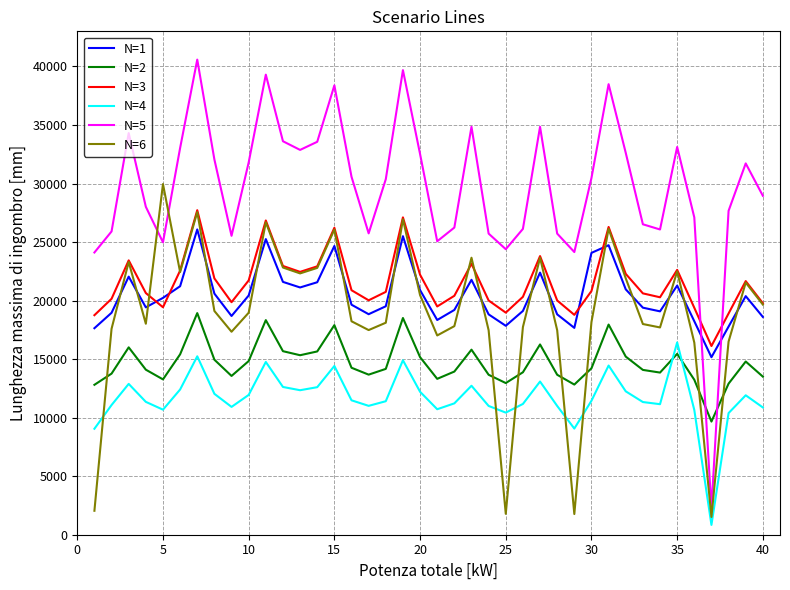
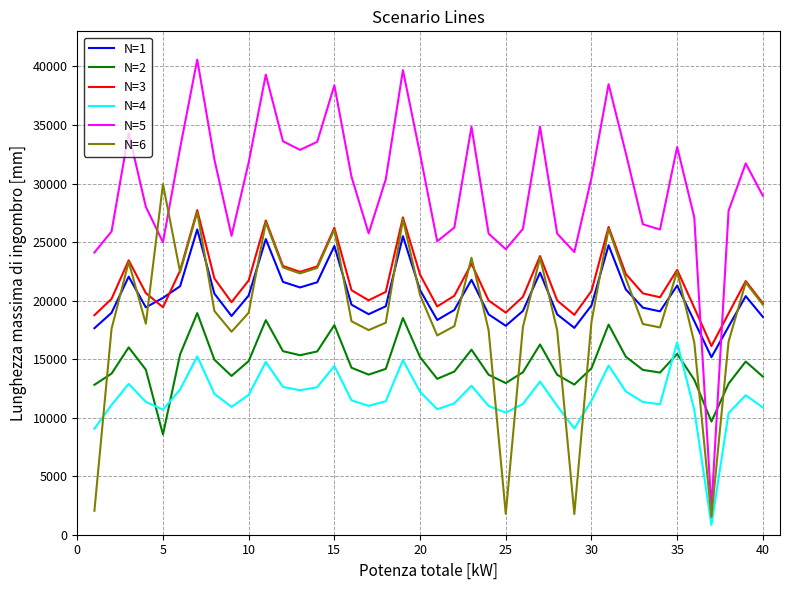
  {
    "N=1": {
      "5": 20200,
      "10": 20400,
      "15": 24700,
      "20": 20900,
      "25": 17800,
-     "30": 24100,
+     "30": 19600,
      "35": 21300,
      "40": 18600
    },
    "N=2": {
-     "5": 13300,
+     "5": 8600,
      "10": 14800,
      "15": 17900,
      "20": 15200,
      "25": 13000,
      "30": 14200,
      "35": 15400,
      "40": 13500
    },
    "N=3": {
      "5": 19400,
      "10": 21700,
      "20": 22200,
      "25": 19000,
      "30": 20800
    },
    "N=4": {
      "5": 10700,
      "10": 11900,
      "15": 14400,
      "20": 12200,
      "25": 10400,
      "30": 11400,
      "35": 16400,
      "40": 10900
    },
    "N=5": {
      "5": 25000,
      "10": 31800,
      "15": 38400,
      "20": 32500,
      "25": 24400,
      "30": 30500,
      "35": 33100,
      "40": 29000
    },
    "N=6": {
      "5": 30000,
      "10": 19000,
      "20": 20500,
      "25": 1800,
      "30": 18200
    }
  }
